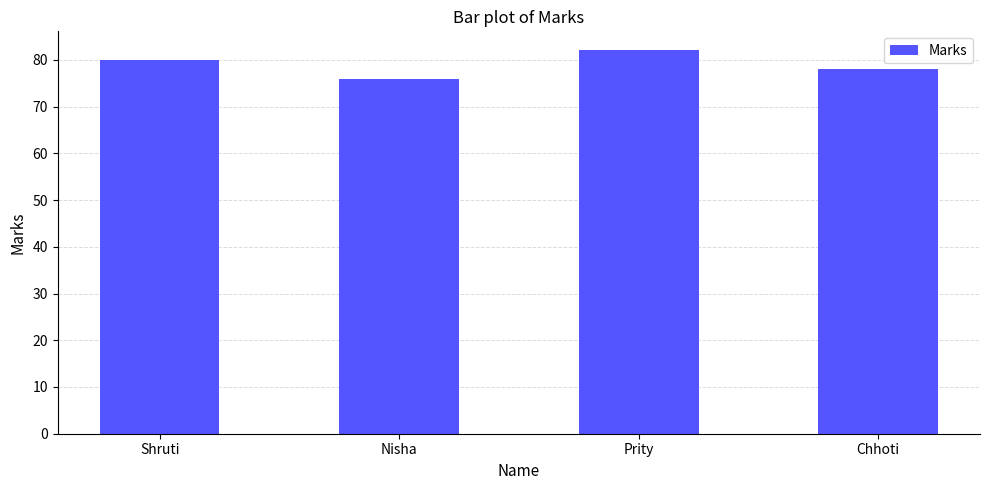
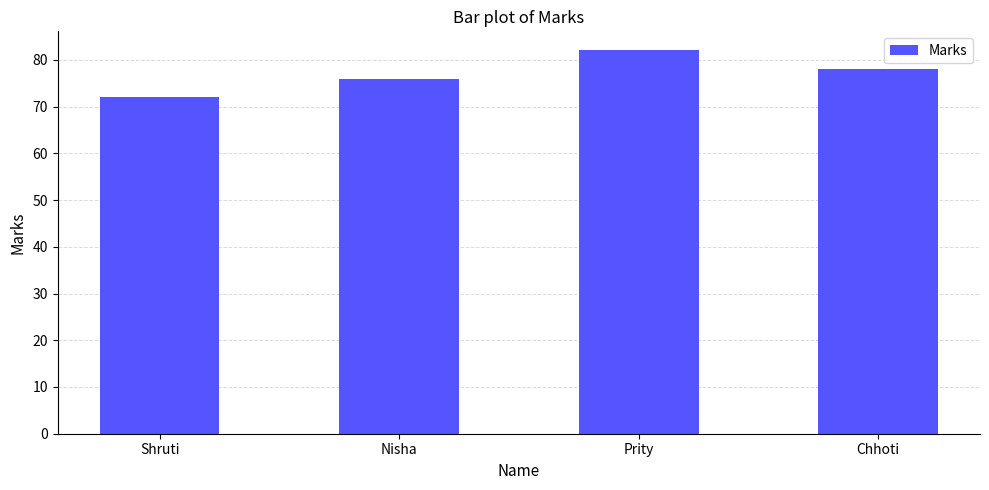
  {
-   "Shruti": 80,
+   "Shruti": 72,
    "Nisha": 76,
    "Prity": 82,
    "Chhoti": 78
  }
